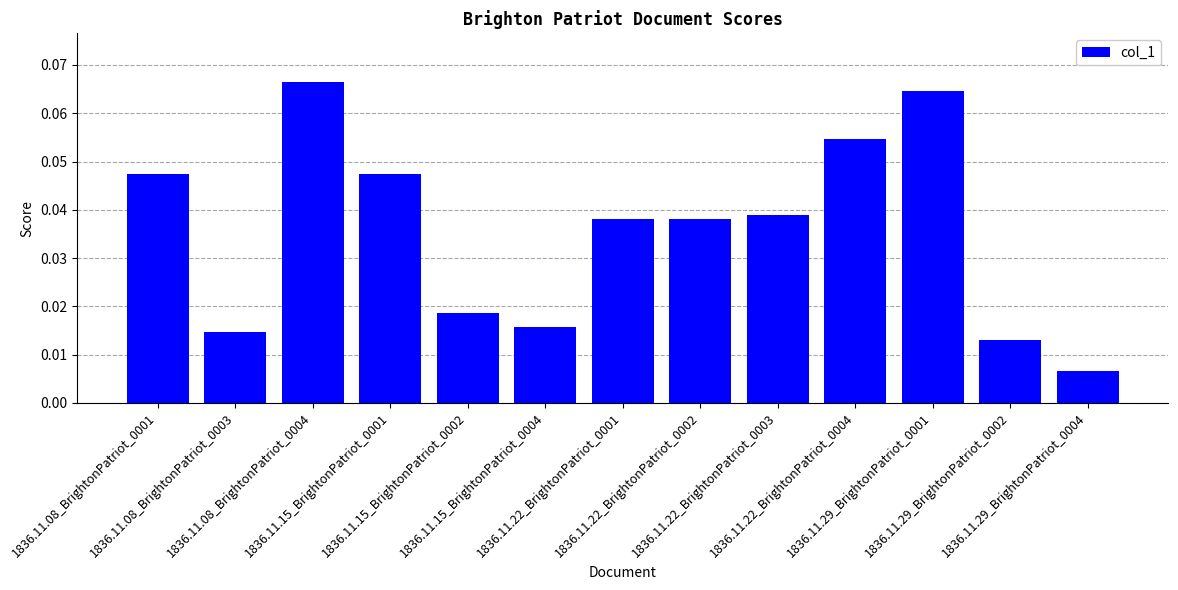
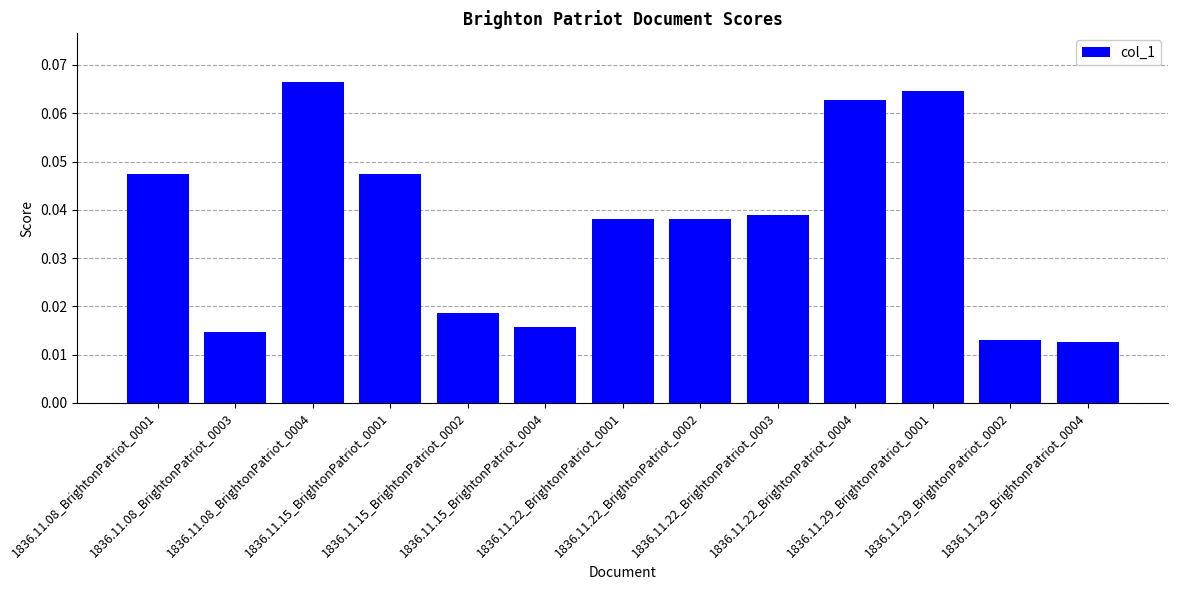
  {
    "1836.11.08_BrightonPatriot_0001": 0.047,
    "1836.11.08_BrightonPatriot_0003": 0.015,
    "1836.11.08_BrightonPatriot_0004": 0.067,
    "1836.11.15_BrightonPatriot_0001": 0.048,
    "1836.11.15_BrightonPatriot_0002": 0.019,
    "1836.11.15_BrightonPatriot_0004": 0.016,
    "1836.11.22_BrightonPatriot_0001": 0.038,
    "1836.11.22_BrightonPatriot_0002": 0.038,
    "1836.11.22_BrightonPatriot_0003": 0.039,
-   "1836.11.22_BrightonPatriot_0004": 0.055,
+   "1836.11.22_BrightonPatriot_0004": 0.063,
    "1836.11.29_BrightonPatriot_0001": 0.065,
    "1836.11.29_BrightonPatriot_0002": 0.013,
-   "1836.11.29_BrightonPatriot_0004": 0.007
+   "1836.11.29_BrightonPatriot_0004": 0.013
  }
